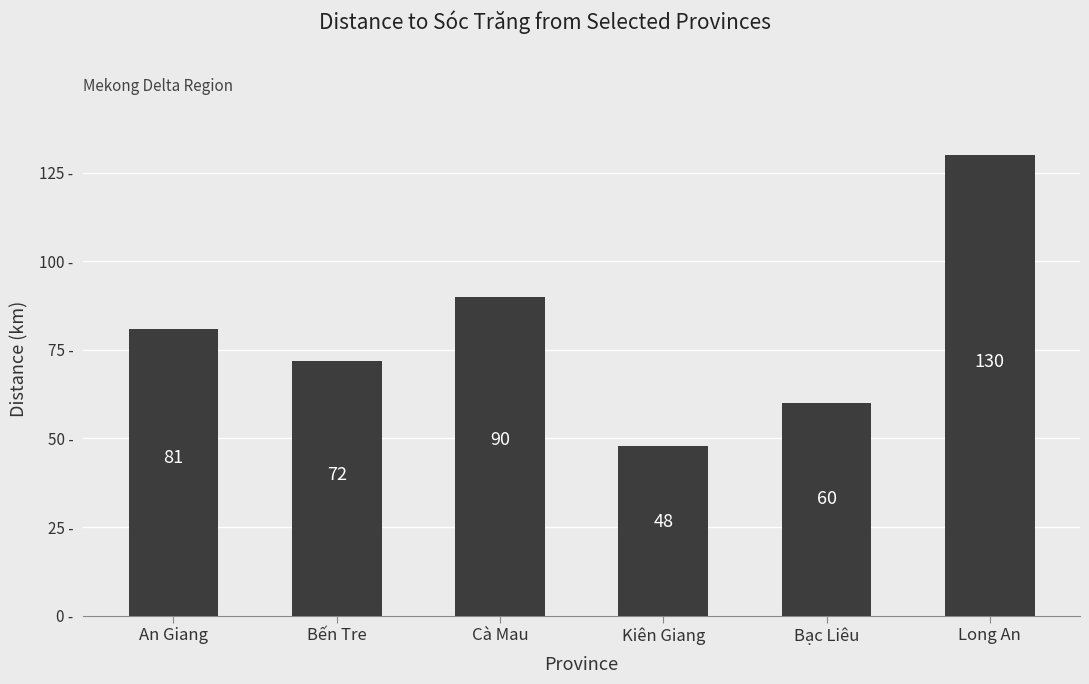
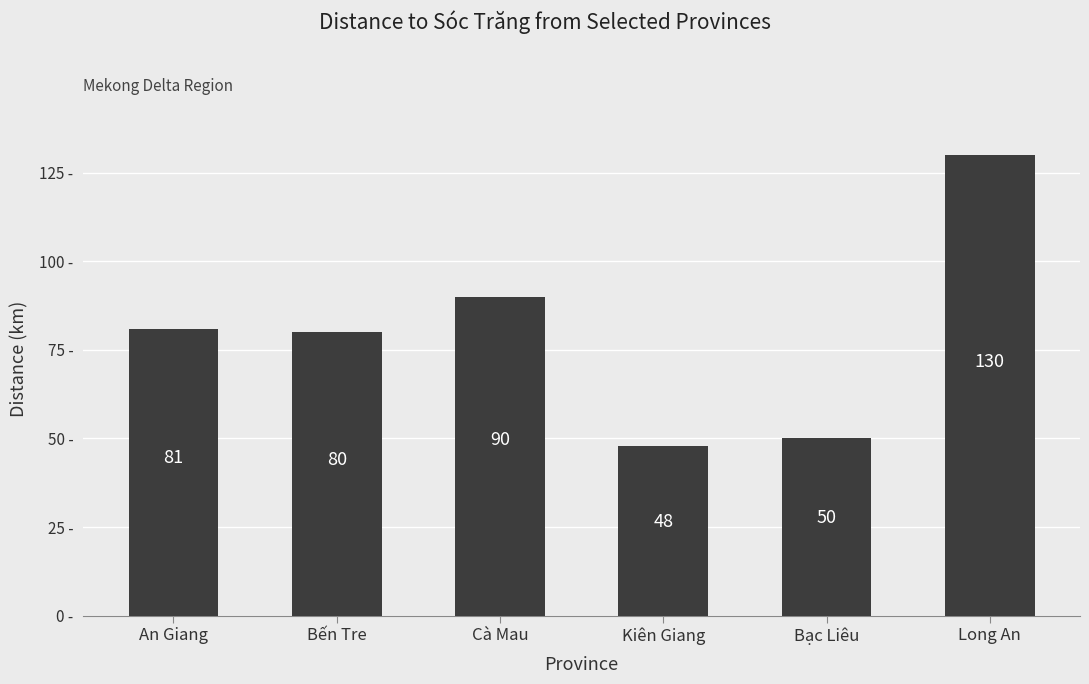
  {
    "An Giang": 81,
-   "Bến Tre": 72,
+   "Bến Tre": 80,
    "Cà Mau": 90,
    "Kiên Giang": 48,
-   "Bạc Liêu": 60,
+   "Bạc Liêu": 50,
    "Long An": 130
  }
